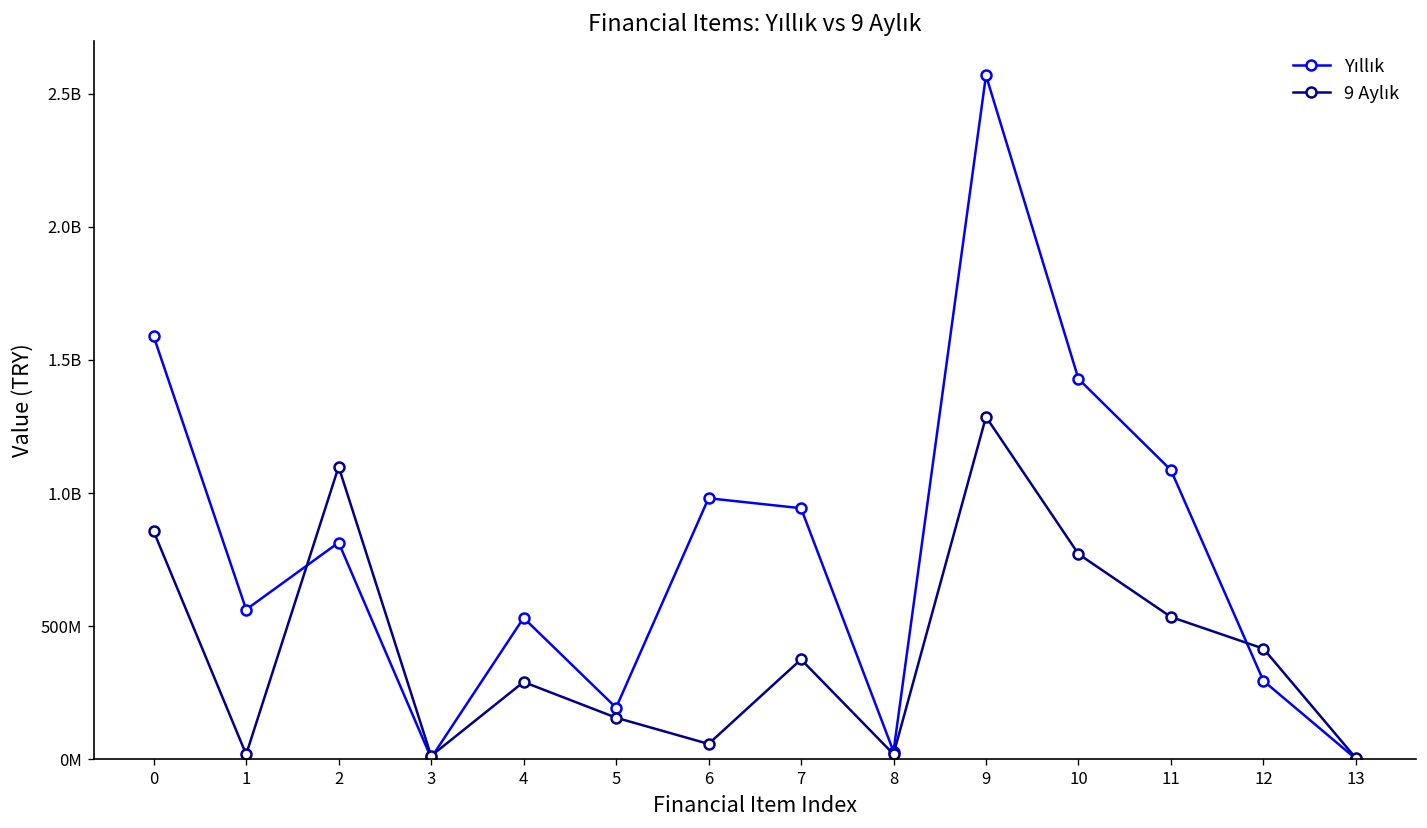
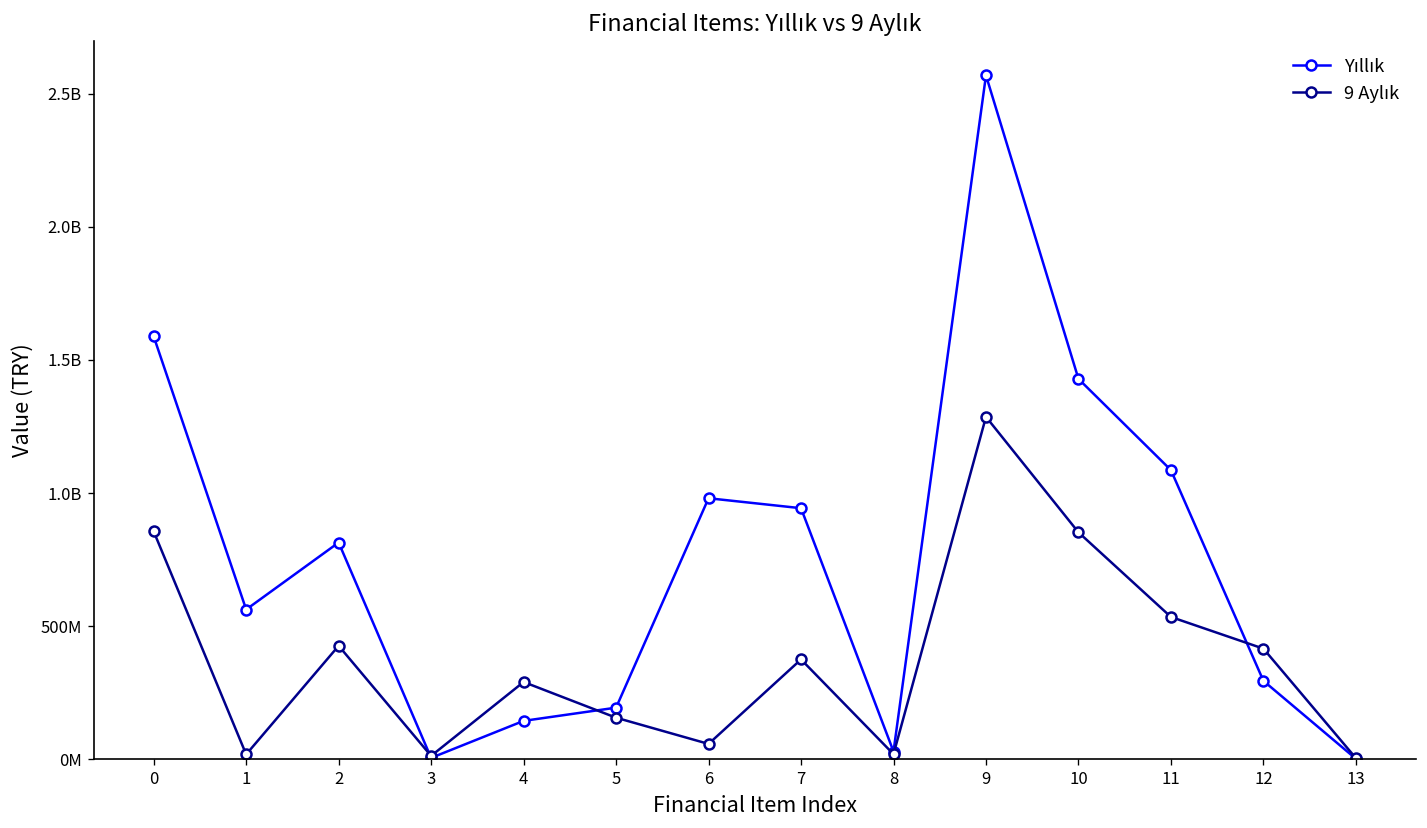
  {
    "Yıllık": {
      "0": 1590000000,
      "1": 560000000,
      "2": 810000000,
-     "4": 530000000,
+     "4": 140000000,
      "5": 190000000,
      "6": 980000000,
      "7": 940000000,
      "9": 2570000000,
      "10": 1430000000,
      "11": 1090000000,
      "12": 290000000
    },
    "9 Aylık": {
      "0": 860000000,
      "1": 20000000,
-     "2": 1100000000,
+     "2": 430000000,
      "4": 290000000,
      "5": 160000000,
      "6": 60000000,
      "7": 380000000,
      "9": 1290000000,
-     "10": 770000000,
+     "10": 850000000,
      "11": 530000000,
      "12": 420000000
    }
  }
